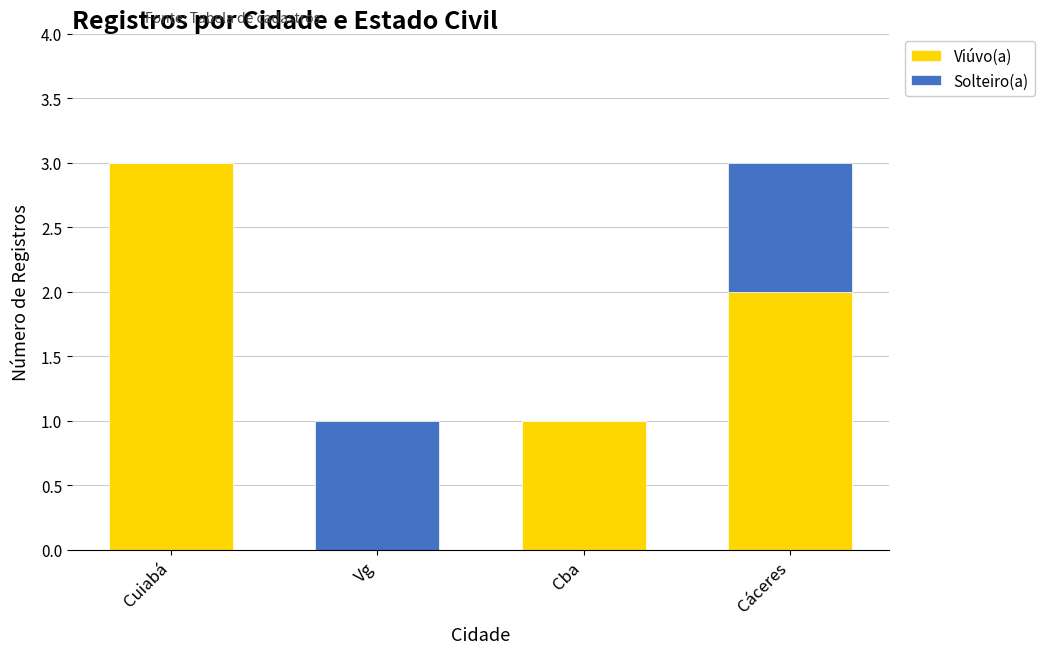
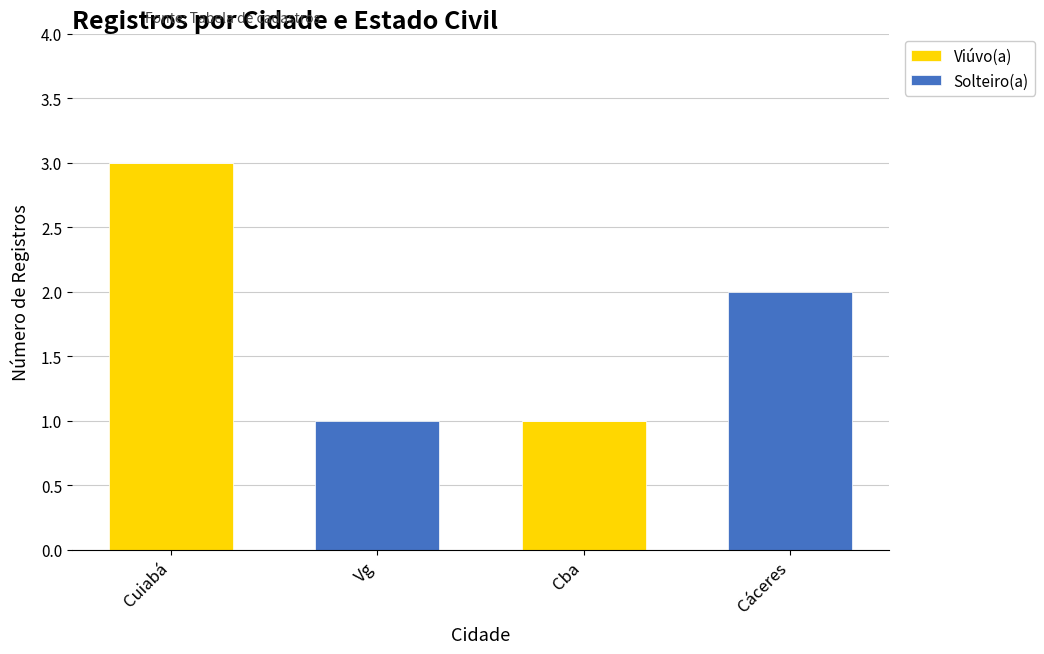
  {
    "Viúvo(a)": {
      "Cuiabá": 3,
      "Vg": 0,
      "Cba": 1,
-     "Cáceres": 2
+     "Cáceres": 0
    },
    "Solteiro(a)": {
-     "Cáceres": 1
+     "Cáceres": 2
    }
  }
